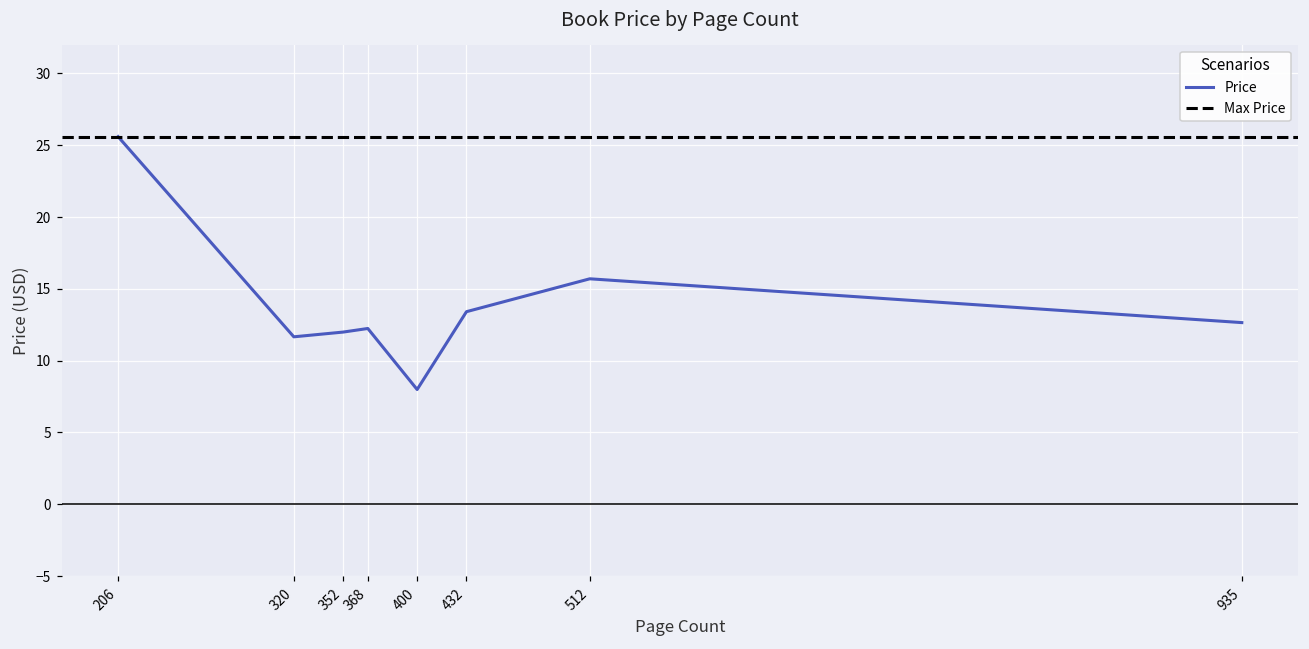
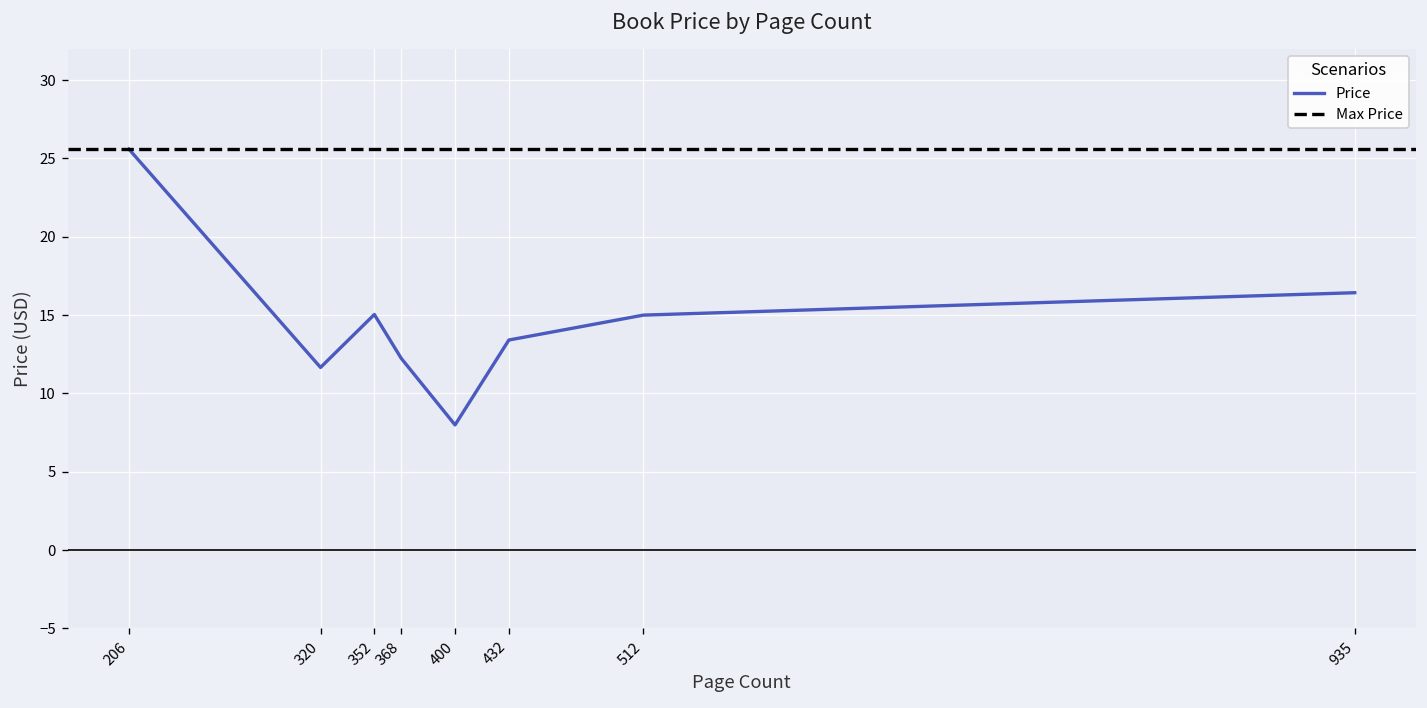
  {
    "206": 25.6,
    "320": 11.7,
-   "352": 12.0,
+   "352": 15.0,
    "368": 12.2,
    "400": 8.0,
    "432": 13.4,
-   "512": 15.7,
-   "935": 12.7
+   "512": 15.0,
+   "935": 16.4
  }
